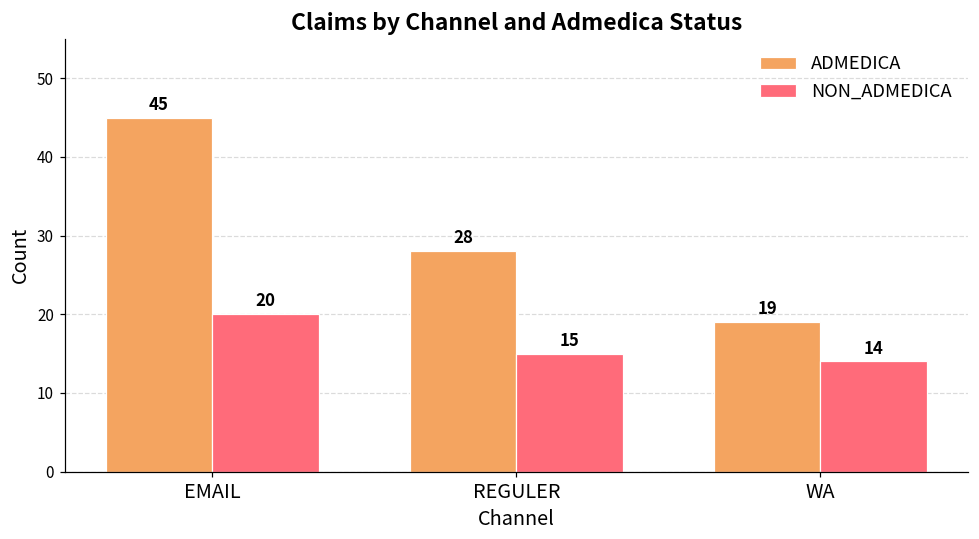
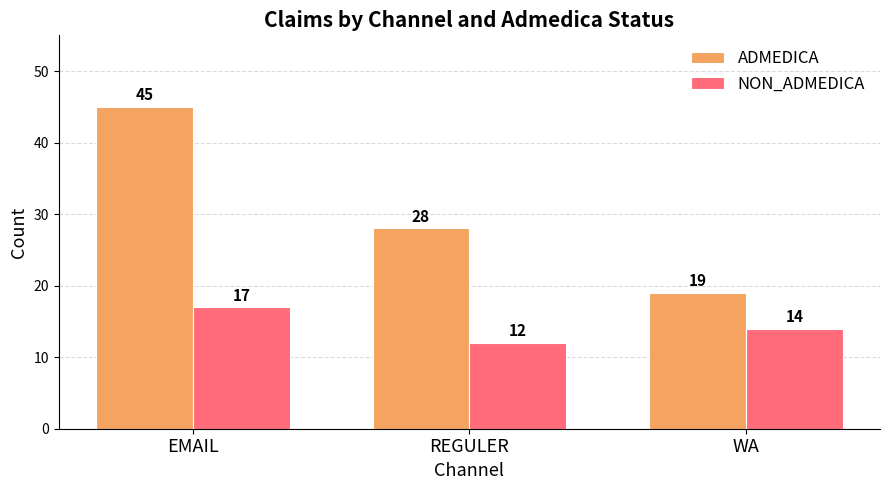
  {
    "ADMEDICA": {
      "EMAIL": 45,
      "REGULER": 28,
      "WA": 19
    },
    "NON_ADMEDICA": {
-     "EMAIL": 20,
-     "REGULER": 15,
+     "EMAIL": 17,
+     "REGULER": 12,
      "WA": 14
    }
  }
